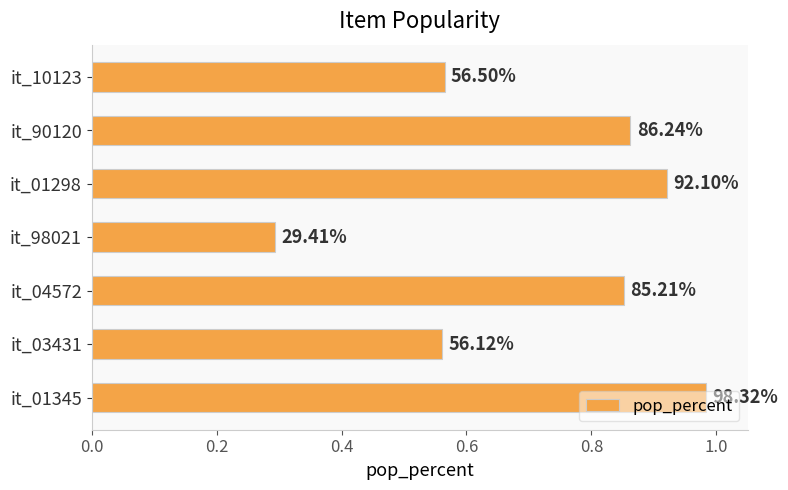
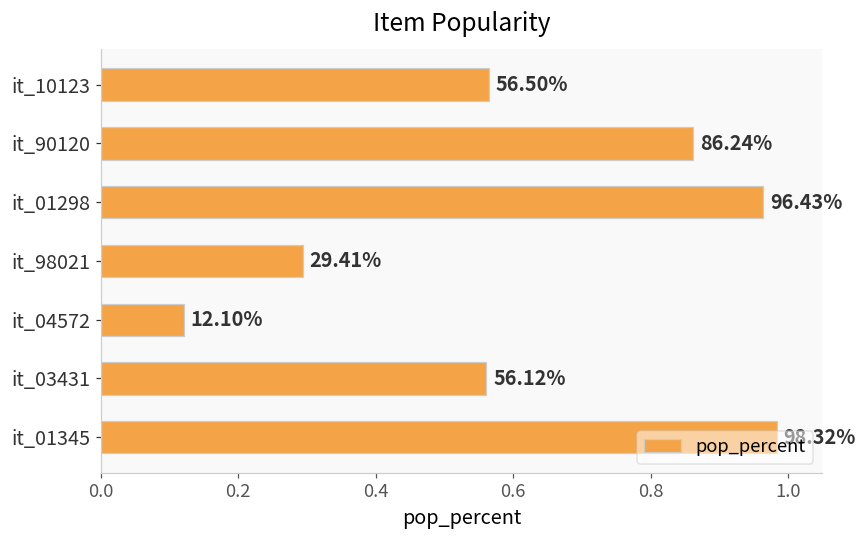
  {
    "it_10123": "56.50%",
    "it_90120": "86.24%",
-   "it_01298": "92.10%",
+   "it_01298": "96.43%",
    "it_98021": "29.41%",
-   "it_04572": "85.21%",
+   "it_04572": "12.10%",
    "it_03431": "56.12%"
  }
